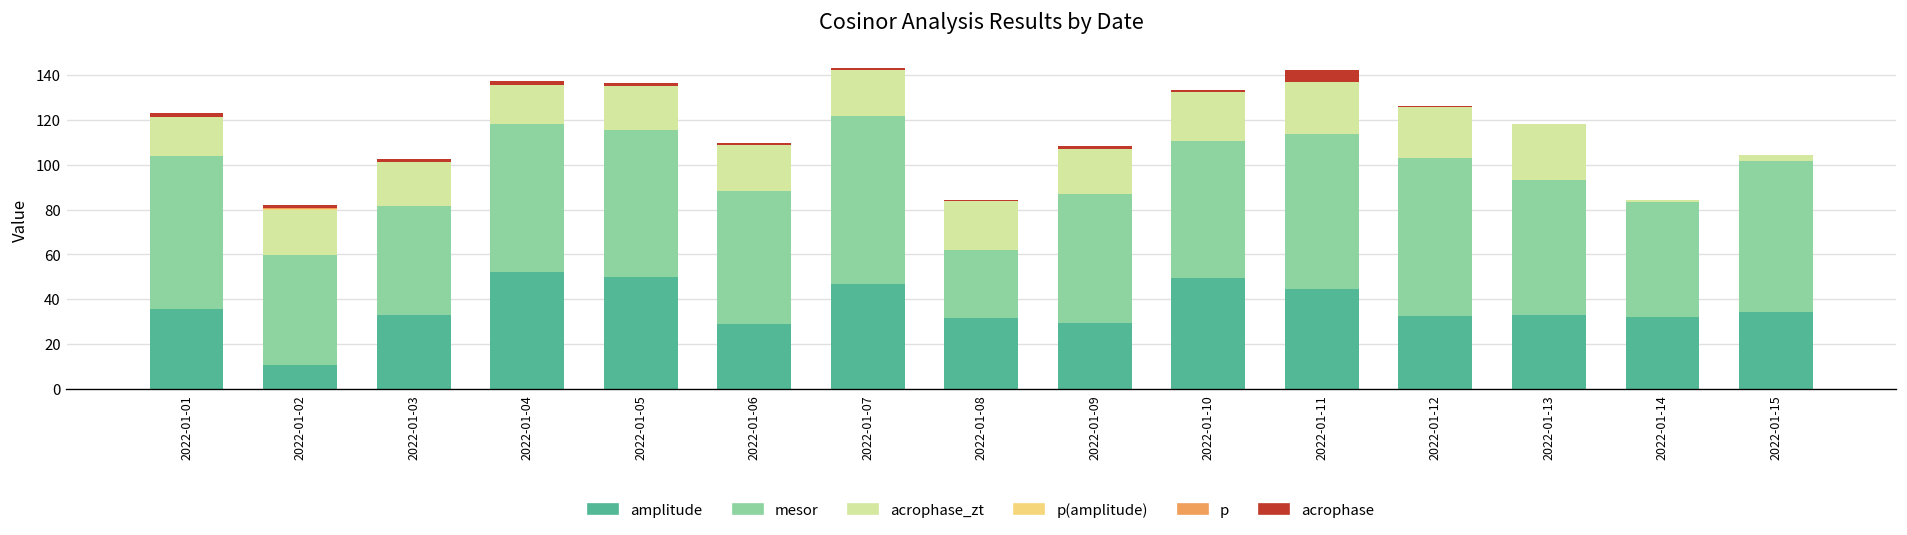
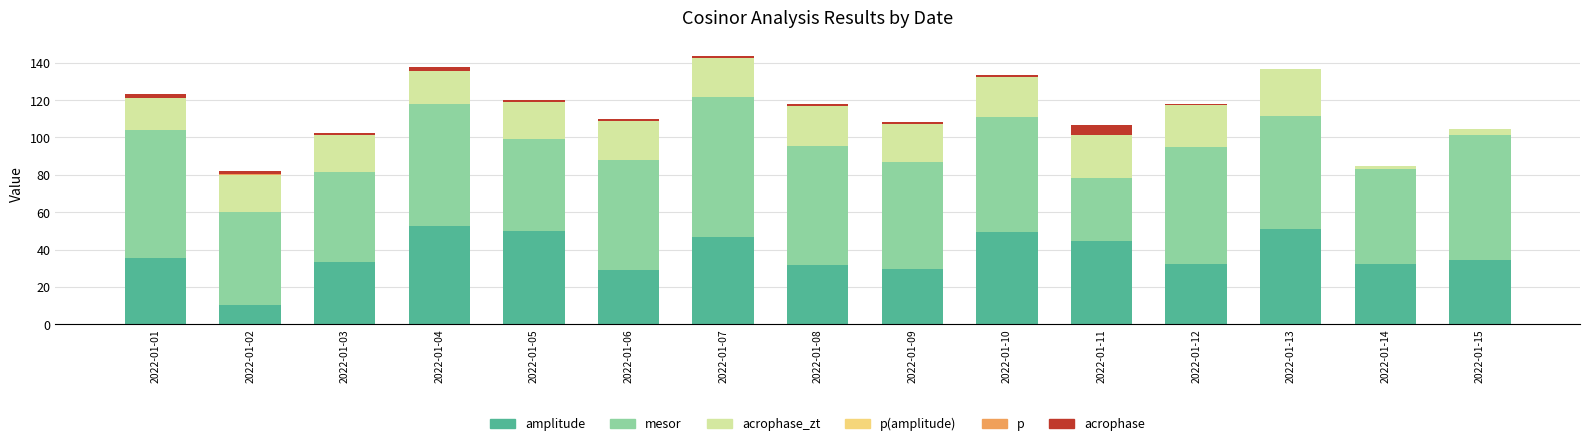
  {
    "amplitude": {
      "2022-01-01": 36,
      "2022-01-02": 11,
      "2022-01-03": 33,
      "2022-01-04": 52,
      "2022-01-05": 50,
      "2022-01-06": 29,
      "2022-01-07": 47,
      "2022-01-08": 32,
      "2022-01-09": 29,
      "2022-01-10": 50,
      "2022-01-11": 45,
      "2022-01-12": 32,
-     "2022-01-13": 33,
+     "2022-01-13": 51,
      "2022-01-14": 32,
      "2022-01-15": 34
    },
    "mesor": {
      "2022-01-01": 68,
      "2022-01-02": 49,
      "2022-01-03": 49,
      "2022-01-04": 66,
-     "2022-01-05": 65,
+     "2022-01-05": 49,
      "2022-01-06": 59,
      "2022-01-07": 75,
-     "2022-01-08": 31,
+     "2022-01-08": 64,
      "2022-01-09": 58,
      "2022-01-10": 61,
-     "2022-01-11": 69,
-     "2022-01-12": 71,
+     "2022-01-11": 34,
+     "2022-01-12": 62,
      "2022-01-13": 61,
      "2022-01-14": 51,
      "2022-01-15": 67
    },
    "acrophase": {
      "2022-01-01": 2,
      "2022-01-04": 2,
      "2022-01-11": 5,
      "2022-01-14": 0,
      "2022-01-15": 0
    }
  }
